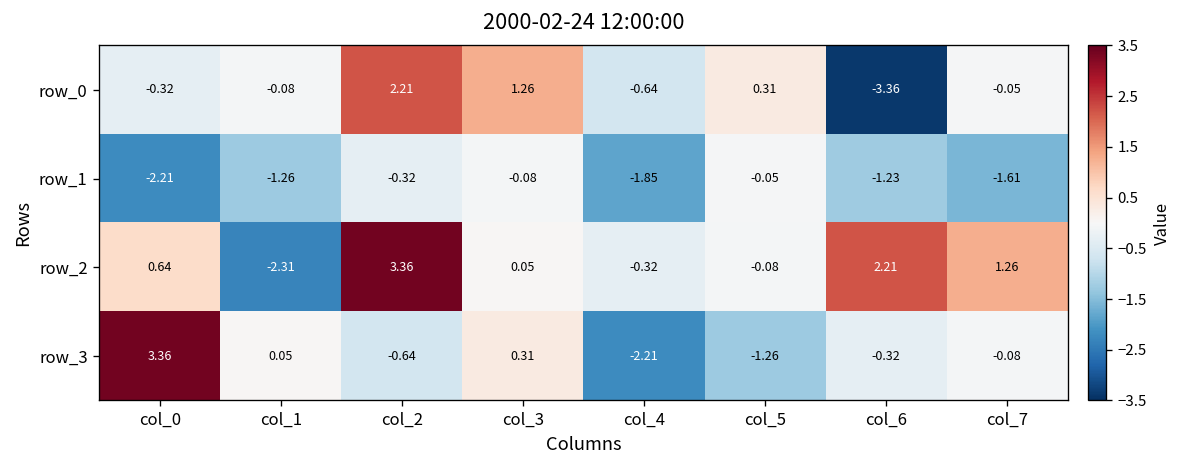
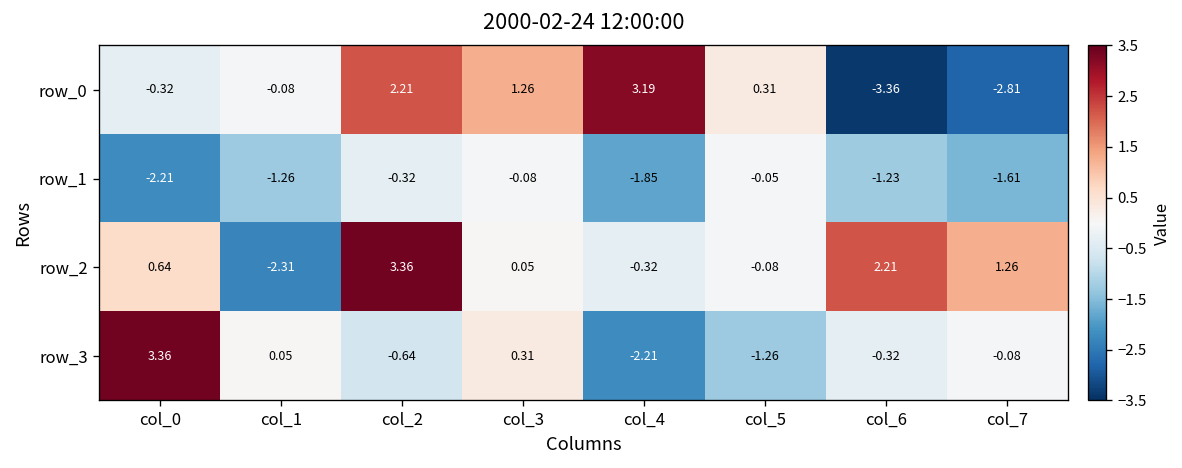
  {
    "row_0": {
      "col_0": -0.32,
      "col_1": -0.08,
      "col_2": 2.21,
      "col_3": 1.26,
-     "col_4": -0.64,
+     "col_4": 3.19,
      "col_5": 0.31,
      "col_6": -3.36,
-     "col_7": -0.05
+     "col_7": -2.81
    },
    "row_1": {
      "col_0": -2.21,
      "col_1": -1.26,
      "col_2": -0.32,
      "col_3": -0.08,
      "col_4": -1.85,
      "col_5": -0.05,
      "col_6": -1.23,
      "col_7": -1.61
    },
    "row_2": {
      "col_0": 0.64,
      "col_1": -2.31,
      "col_2": 3.36,
      "col_3": 0.05,
      "col_4": -0.32,
      "col_5": -0.08,
      "col_6": 2.21,
      "col_7": 1.26
    },
    "row_3": {
      "col_0": 3.36,
      "col_1": 0.05,
      "col_2": -0.64,
      "col_3": 0.31,
      "col_4": -2.21,
      "col_5": -1.26,
      "col_6": -0.32,
      "col_7": -0.08
    }
  }
